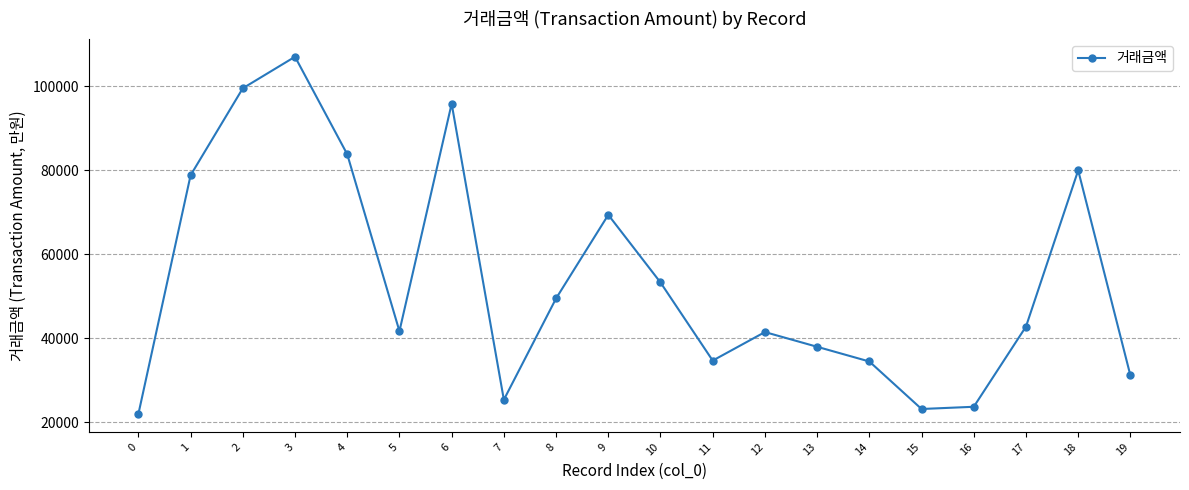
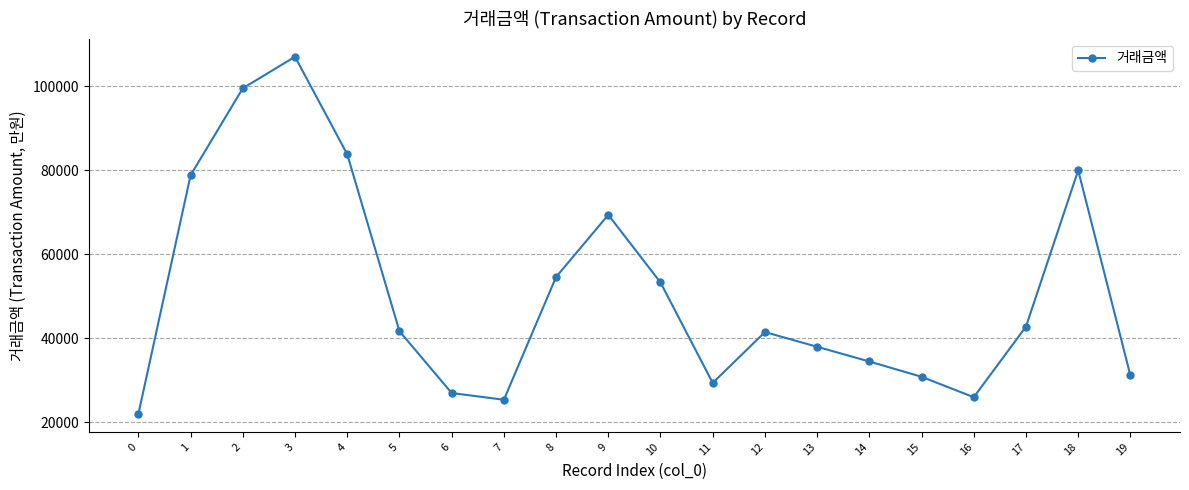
  {
    "0": 22000,
    "1": 79000,
    "2": 100000,
    "3": 107000,
    "4": 84000,
    "5": 42000,
-   "6": 96000,
+   "6": 27000,
    "7": 25000,
-   "8": 50000,
+   "8": 55000,
    "9": 69000,
    "10": 53000,
-   "11": 35000,
+   "11": 29000,
    "12": 42000,
    "13": 38000,
    "14": 35000,
-   "15": 23000,
-   "16": 24000,
+   "15": 31000,
+   "16": 26000,
    "17": 43000,
    "18": 80000,
    "19": 31000
  }
